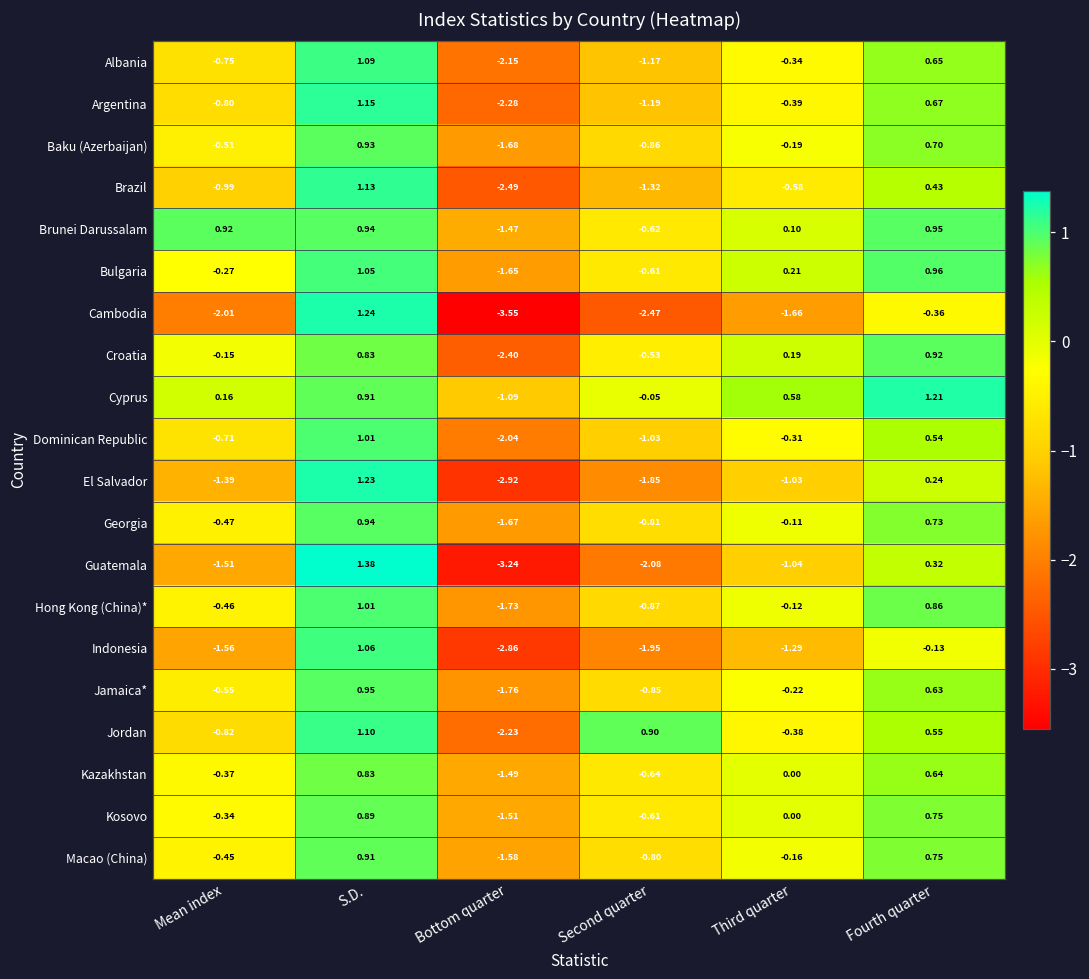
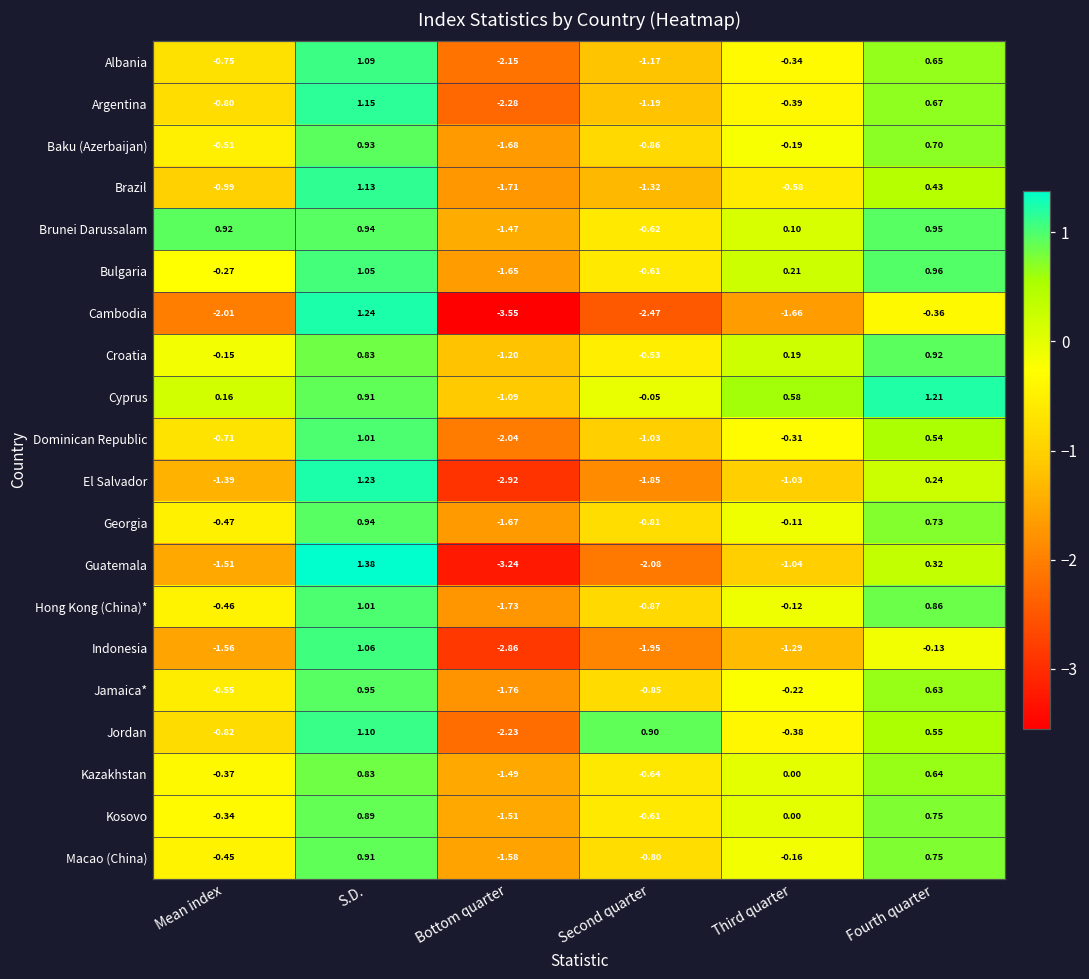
  {
    "Albania": {
      "Mean index": -0.75,
      "S.D.": 1.09,
      "Bottom quarter": -2.15,
      "Second quarter": -1.17,
      "Third quarter": -0.34,
      "Fourth quarter": 0.65
    },
    "Argentina": {
      "Mean index": -0.80,
      "S.D.": 1.15,
      "Bottom quarter": -2.28,
      "Second quarter": -1.19,
      "Third quarter": -0.39,
      "Fourth quarter": 0.67
    },
    "Baku (Azerbaijan)": {
      "Mean index": -0.51,
      "S.D.": 0.93,
      "Bottom quarter": -1.68,
      "Second quarter": -0.86,
      "Third quarter": -0.19,
      "Fourth quarter": 0.70
    },
    "Brazil": {
      "Mean index": -0.99,
      "S.D.": 1.13,
-     "Bottom quarter": -2.49,
+     "Bottom quarter": -1.71,
      "Second quarter": -1.32,
      "Third quarter": -0.58,
      "Fourth quarter": 0.43
    },
    "Brunei Darussalam": {
      "Mean index": 0.92,
      "S.D.": 0.94,
      "Bottom quarter": -1.47,
      "Second quarter": -0.62,
      "Third quarter": 0.10,
      "Fourth quarter": 0.95
    },
    "Bulgaria": {
      "Mean index": -0.27,
      "S.D.": 1.05,
      "Bottom quarter": -1.65,
      "Second quarter": -0.61,
      "Third quarter": 0.21,
      "Fourth quarter": 0.96
    },
    "Cambodia": {
      "Mean index": -2.01,
      "S.D.": 1.24,
      "Bottom quarter": -3.55,
      "Second quarter": -2.47,
      "Third quarter": -1.66,
      "Fourth quarter": -0.36
    },
    "Croatia": {
      "Mean index": -0.15,
      "S.D.": 0.83,
-     "Bottom quarter": -2.40,
+     "Bottom quarter": -1.20,
      "Second quarter": -0.53,
      "Third quarter": 0.19,
      "Fourth quarter": 0.92
    },
    "Cyprus": {
      "Mean index": 0.16,
      "S.D.": 0.91,
      "Bottom quarter": -1.09,
      "Second quarter": -0.05,
      "Third quarter": 0.58,
      "Fourth quarter": 1.21
    },
    "Dominican Republic": {
      "Mean index": -0.71,
      "S.D.": 1.01,
      "Bottom quarter": -2.04,
      "Second quarter": -1.03,
      "Third quarter": -0.31,
      "Fourth quarter": 0.54
    },
    "El Salvador": {
      "Mean index": -1.39,
      "S.D.": 1.23,
      "Bottom quarter": -2.92,
      "Second quarter": -1.85,
      "Third quarter": -1.03,
      "Fourth quarter": 0.24
    },
    "Georgia": {
      "Mean index": -0.47,
      "S.D.": 0.94,
      "Bottom quarter": -1.67,
      "Second quarter": -0.81,
      "Third quarter": -0.11,
      "Fourth quarter": 0.73
    },
    "Guatemala": {
      "Mean index": -1.51,
      "S.D.": 1.38,
      "Bottom quarter": -3.24,
      "Second quarter": -2.08,
      "Third quarter": -1.04,
      "Fourth quarter": 0.32
    },
    "Hong Kong (China)*": {
      "Mean index": -0.46,
      "S.D.": 1.01,
      "Bottom quarter": -1.73,
      "Second quarter": -0.87,
      "Third quarter": -0.12,
      "Fourth quarter": 0.86
    },
    "Indonesia": {
      "Mean index": -1.56,
      "S.D.": 1.06,
      "Bottom quarter": -2.86,
      "Second quarter": -1.95,
      "Third quarter": -1.29,
      "Fourth quarter": -0.13
    },
    "Jamaica*": {
      "Mean index": -0.55,
      "S.D.": 0.95,
      "Bottom quarter": -1.76,
      "Second quarter": -0.85,
      "Third quarter": -0.22,
      "Fourth quarter": 0.63
    },
    "Jordan": {
      "Mean index": -0.82,
      "S.D.": 1.10,
      "Bottom quarter": -2.23,
      "Second quarter": 0.90,
      "Third quarter": -0.38,
      "Fourth quarter": 0.55
    },
    "Kazakhstan": {
      "Mean index": -0.37,
      "S.D.": 0.83,
      "Bottom quarter": -1.49,
      "Second quarter": -0.64,
      "Third quarter": 0.00,
      "Fourth quarter": 0.64
    },
    "Kosovo": {
      "Mean index": -0.34,
      "S.D.": 0.89,
      "Bottom quarter": -1.51,
      "Second quarter": -0.61,
      "Third quarter": 0.00,
      "Fourth quarter": 0.75
    },
    "Macao (China)": {
      "Mean index": -0.45,
      "S.D.": 0.91,
      "Bottom quarter": -1.58,
      "Second quarter": -0.80,
      "Third quarter": -0.16,
      "Fourth quarter": 0.75
    }
  }
